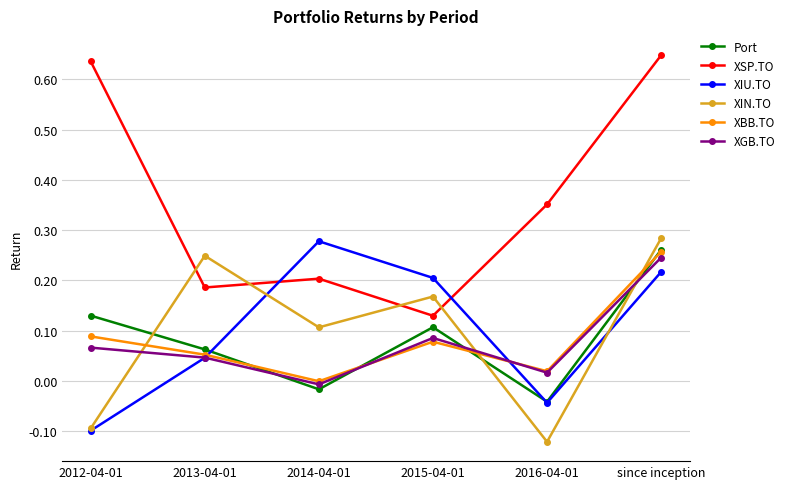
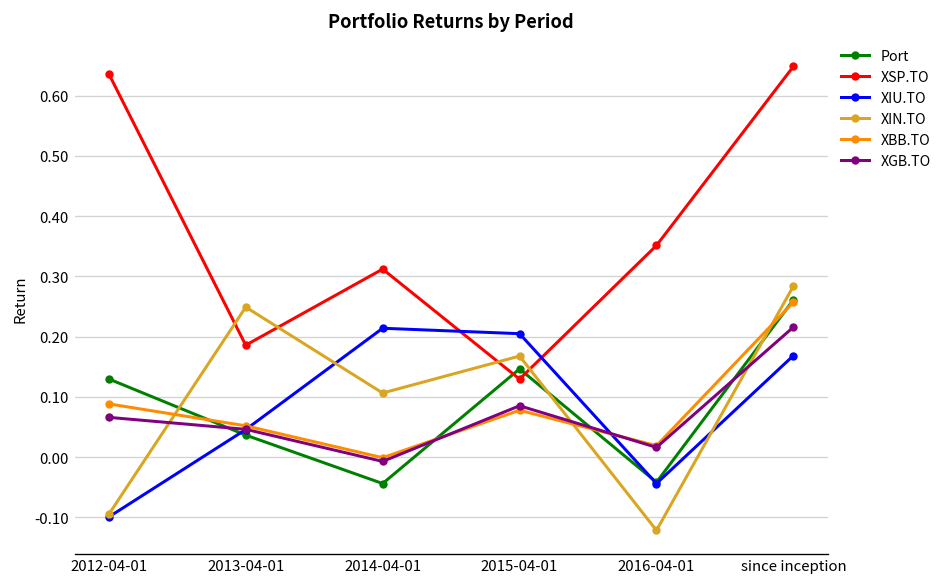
  {
    "Port": {
      "2012-04-01": 0.13,
-     "2013-04-01": 0.06,
-     "2014-04-01": -0.02,
-     "2015-04-01": 0.11
+     "2013-04-01": 0.04,
+     "2014-04-01": -0.04,
+     "2015-04-01": 0.15
    },
    "XSP.TO": {
      "2012-04-01": 0.64,
      "2013-04-01": 0.19,
-     "2014-04-01": 0.20,
+     "2014-04-01": 0.31,
      "2015-04-01": 0.13,
      "2016-04-01": 0.35,
      "since inception": 0.65
    },
    "XIU.TO": {
-     "2014-04-01": 0.28,
+     "2014-04-01": 0.21,
      "2015-04-01": 0.20,
-     "since inception": 0.22
+     "since inception": 0.17
    },
    "XGB.TO": {
      "2012-04-01": 0.07,
      "2014-04-01": -0.01,
      "2015-04-01": 0.09,
-     "since inception": 0.25
+     "since inception": 0.22
    }
  }
